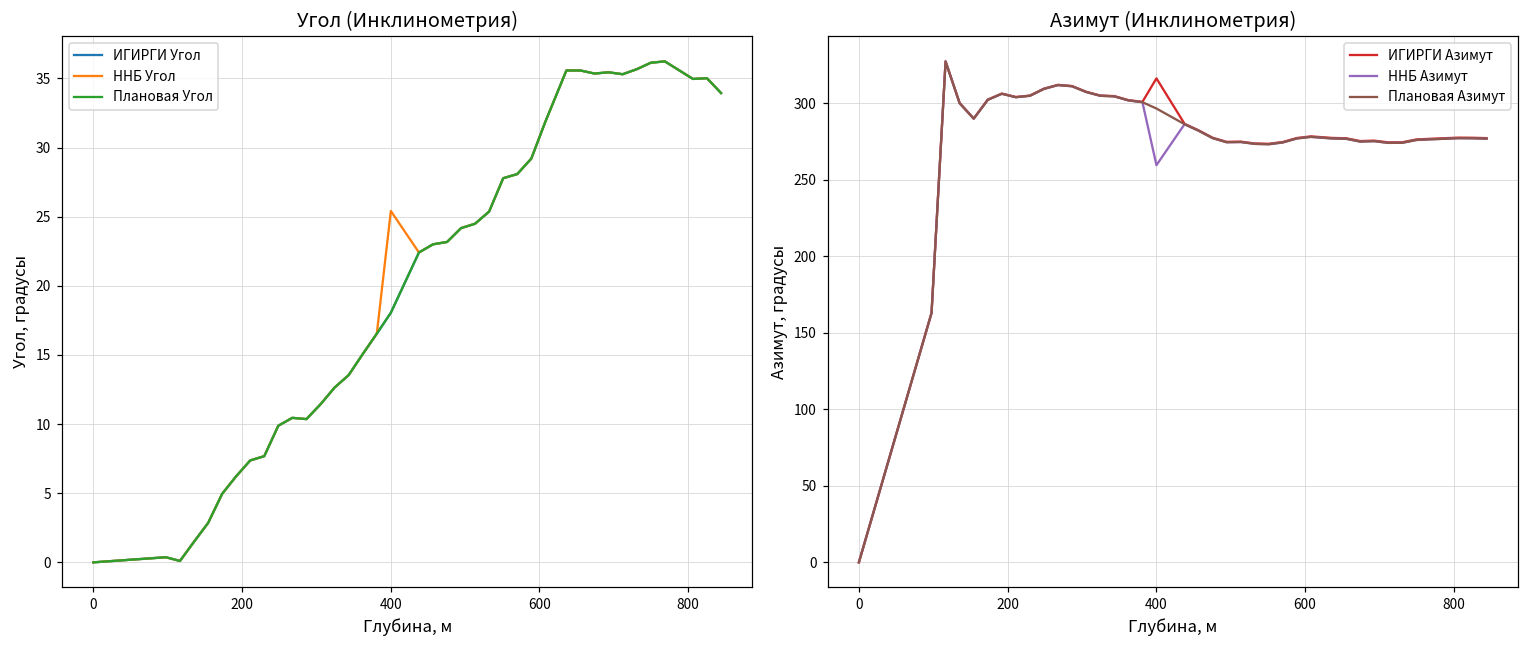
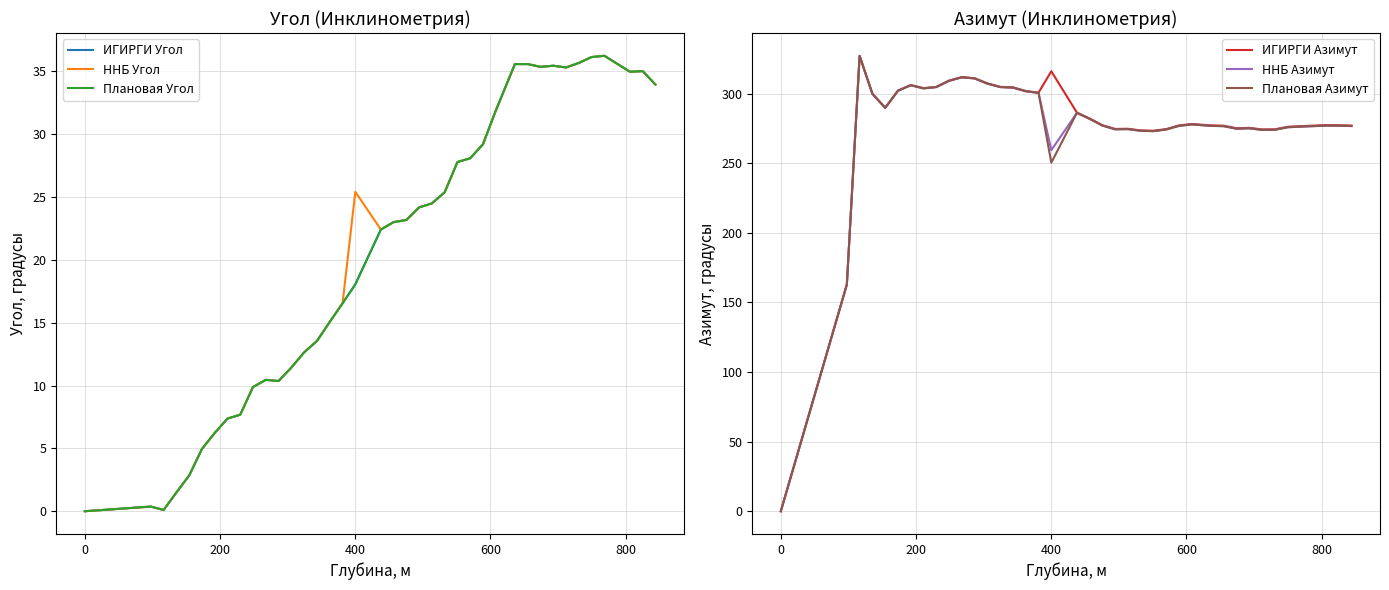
  {
    "Угол (Инклинометрия)": {
      "Плановая Угол": {
        "400": 18.1
      },
      "ННБ Угол": {
        "400": 25.4
      }
    },
    "Азимут (Инклинометрия)": {
      "ИГИРГИ Азимут": {
        "400": 316
      },
      "ННБ Азимут": {
        "400": 259
      },
      "Плановая Азимут": {
-       "400": 296
+       "400": 250
      }
    }
  }
